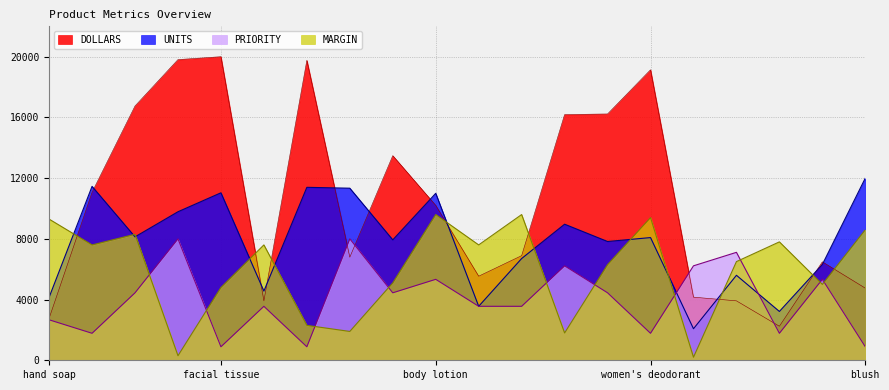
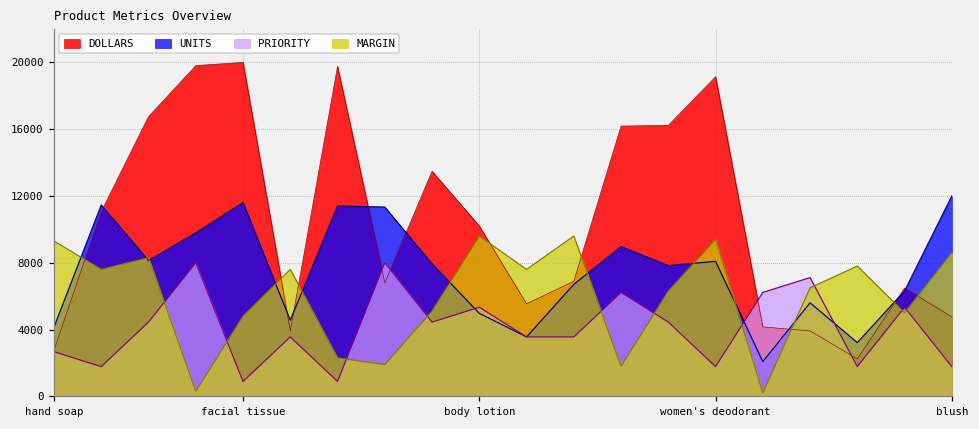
  {
    "DOLLARS": {
      "facial tissue": 20000,
      "body lotion": 10200,
      "women's deodorant": 19100,
      "blush": 4800
    },
    "UNITS": {
      "hand soap": 4100,
-     "facial tissue": 11000,
-     "body lotion": 11000,
+     "facial tissue": 11600,
+     "body lotion": 5000,
      "women's deodorant": 8100,
      "blush": 12000
    },
    "PRIORITY": {
      "facial tissue": 900,
      "body lotion": 5300,
      "women's deodorant": 1800,
-     "blush": 900
+     "blush": 1800
    },
    "MARGIN": {
      "hand soap": 9300,
      "facial tissue": 4800,
      "body lotion": 9600,
      "women's deodorant": 9400,
      "blush": 8600
    }
  }
